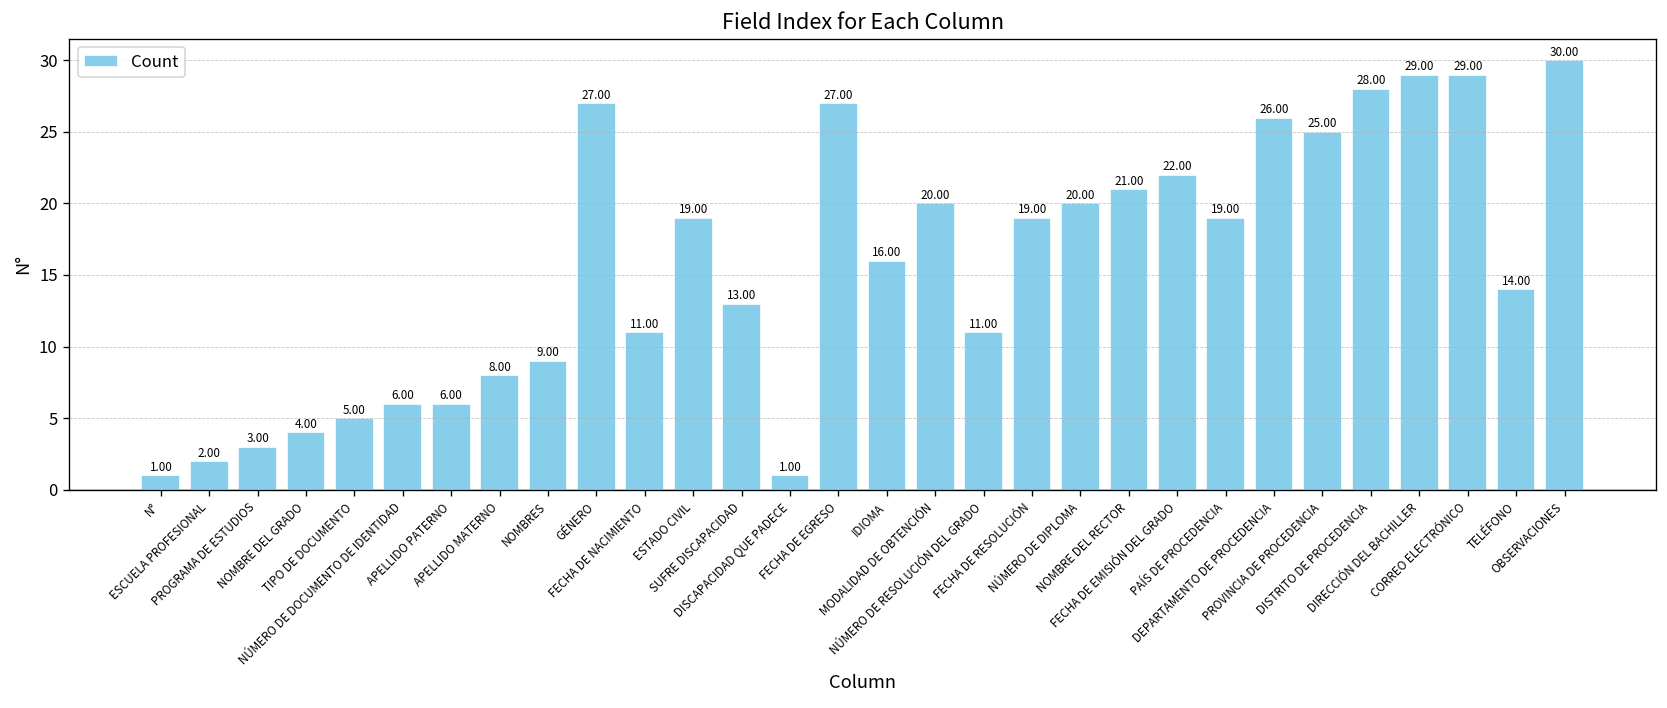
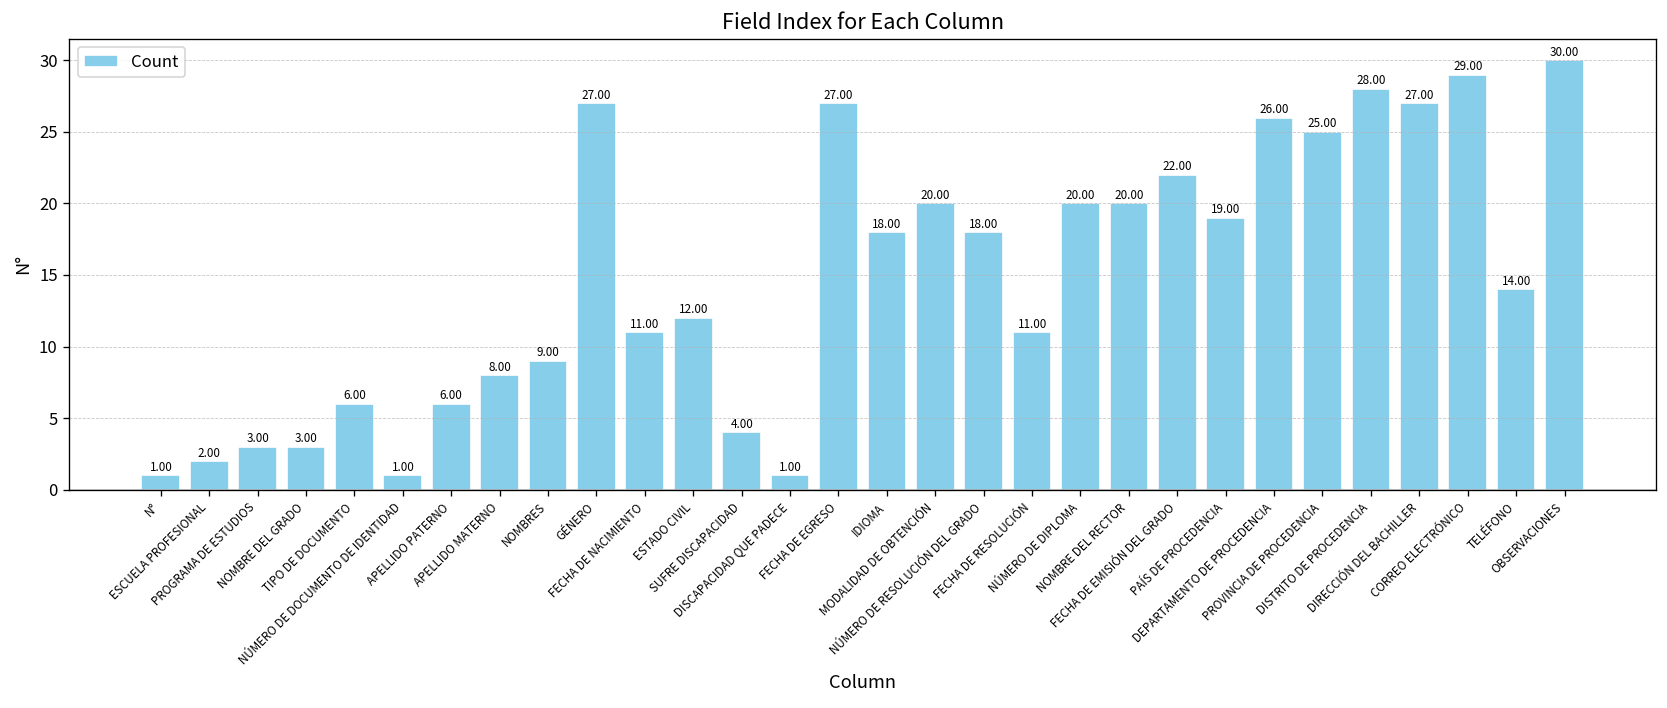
  {
    "N°": 1.00,
    "ESCUELA PROFESIONAL": 2.00,
    "PROGRAMA DE ESTUDIOS": 3.00,
-   "NOMBRE DEL GRADO": 4.00,
-   "TIPO DE DOCUMENTO": 5.00,
-   "NÚMERO DE DOCUMENTO DE IDENTIDAD": 6.00,
+   "NOMBRE DEL GRADO": 3.00,
+   "TIPO DE DOCUMENTO": 6.00,
+   "NÚMERO DE DOCUMENTO DE IDENTIDAD": 1.00,
    "APELLIDO PATERNO": 6.00,
    "APELLIDO MATERNO": 8.00,
    "NOMBRES": 9.00,
    "GÉNERO": 27.00,
    "FECHA DE NACIMIENTO": 11.00,
-   "ESTADO CIVIL": 19.00,
-   "SUFRE DISCAPACIDAD": 13.00,
+   "ESTADO CIVIL": 12.00,
+   "SUFRE DISCAPACIDAD": 4.00,
    "DISCAPACIDAD QUE PADECE": 1.00,
    "FECHA DE EGRESO": 27.00,
-   "IDIOMA": 16.00,
+   "IDIOMA": 18.00,
    "MODALIDAD DE OBTENCIÓN": 20.00,
-   "NÚMERO DE RESOLUCIÓN DEL GRADO": 11.00,
-   "FECHA DE RESOLUCIÓN": 19.00,
+   "NÚMERO DE RESOLUCIÓN DEL GRADO": 18.00,
+   "FECHA DE RESOLUCIÓN": 11.00,
    "NÚMERO DE DIPLOMA": 20.00,
-   "NOMBRE DEL RECTOR": 21.00,
+   "NOMBRE DEL RECTOR": 20.00,
    "FECHA DE EMISIÓN DEL GRADO": 22.00,
    "PAÍS DE PROCEDENCIA": 19.00,
    "DEPARTAMENTO DE PROCEDENCIA": 26.00,
    "PROVINCIA DE PROCEDENCIA": 25.00,
    "DISTRITO DE PROCEDENCIA": 28.00,
-   "DIRECCIÓN DEL BACHILLER": 29.00,
+   "DIRECCIÓN DEL BACHILLER": 27.00,
    "CORREO ELECTRÓNICO": 29.00,
    "TELÉFONO": 14.00,
    "OBSERVACIONES": 30.00
  }
